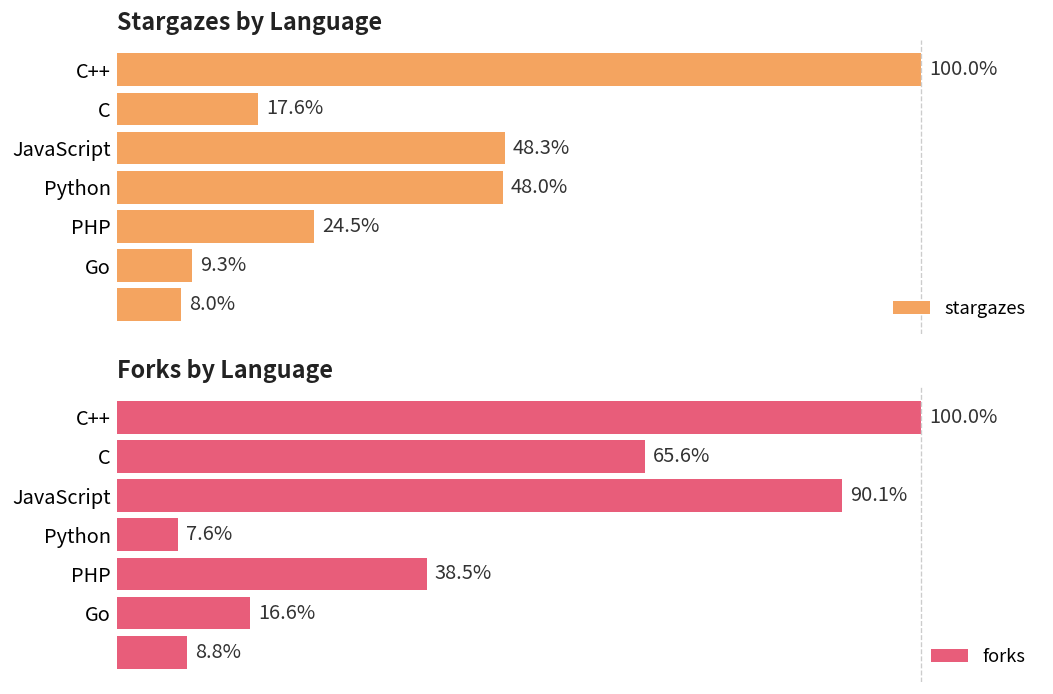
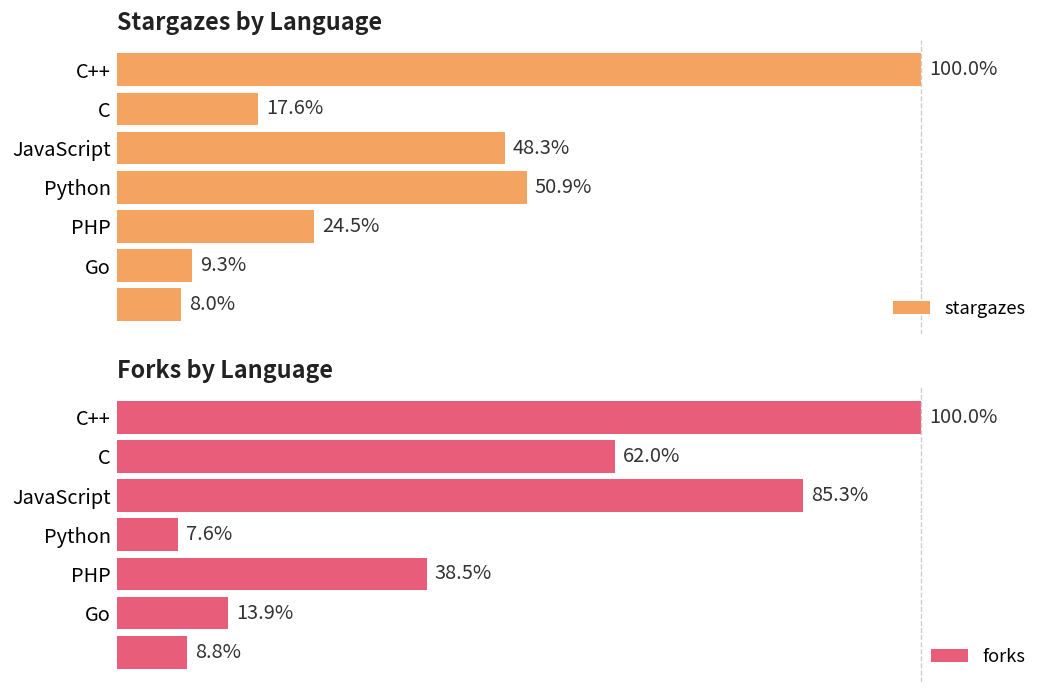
  {
    "Stargazes by Language": {
      "C++": "100.0%",
      "C": "17.6%",
      "JavaScript": "48.3%",
-     "Python": "48.0%",
+     "Python": "50.9%",
      "PHP": "24.5%",
      "Go": "9.3%"
    },
    "Forks by Language": {
      "C++": "100.0%",
-     "C": "65.6%",
-     "JavaScript": "90.1%",
+     "C": "62.0%",
+     "JavaScript": "85.3%",
      "Python": "7.6%",
      "PHP": "38.5%",
-     "Go": "16.6%"
+     "Go": "13.9%"
    }
  }
